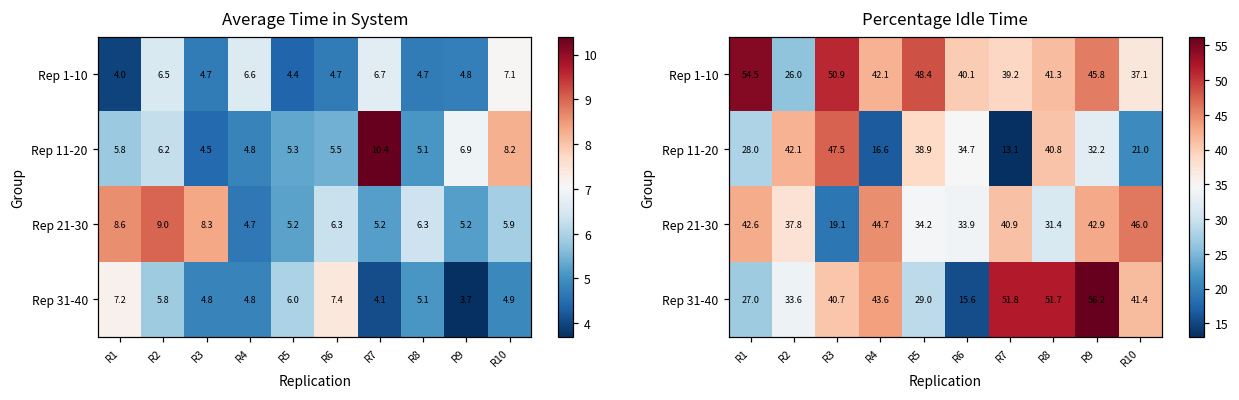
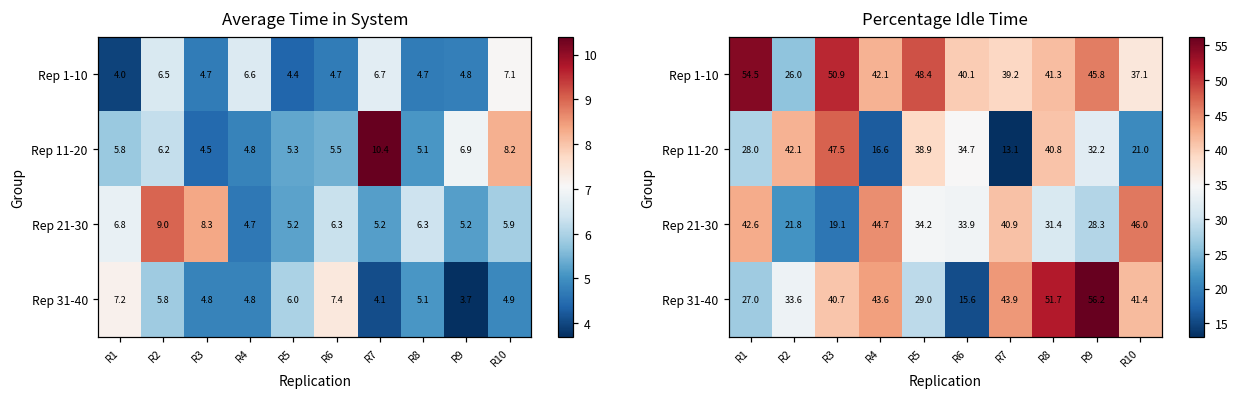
  {
    "Average Time in System": {
      "Rep 1-10": {
        "R1": 4.0,
        "R2": 6.5,
        "R3": 4.7,
        "R4": 6.6,
        "R5": 4.4,
        "R6": 4.7,
        "R7": 6.7,
        "R8": 4.7,
        "R9": 4.8,
        "R10": 7.1
      },
      "Rep 11-20": {
        "R1": 5.8,
        "R2": 6.2,
        "R3": 4.5,
        "R4": 4.8,
        "R5": 5.3,
        "R6": 5.5,
        "R7": 10.4,
        "R8": 5.1,
        "R9": 6.9,
        "R10": 8.2
      },
      "Rep 21-30": {
-       "R1": 8.6,
+       "R1": 6.8,
        "R2": 9.0,
        "R3": 8.3,
        "R4": 4.7,
        "R5": 5.2,
        "R6": 6.3,
        "R7": 5.2,
        "R8": 6.3,
        "R9": 5.2,
        "R10": 5.9
      },
      "Rep 31-40": {
        "R1": 7.2,
        "R2": 5.8,
        "R3": 4.8,
        "R4": 4.8,
        "R5": 6.0,
        "R6": 7.4,
        "R7": 4.1,
        "R8": 5.1,
        "R9": 3.7,
        "R10": 4.9
      }
    },
    "Percentage Idle Time": {
      "Rep 1-10": {
        "R1": 54.5,
        "R2": 26.0,
        "R3": 50.9,
        "R4": 42.1,
        "R5": 48.4,
        "R6": 40.1,
        "R7": 39.2,
        "R8": 41.3,
        "R9": 45.8,
        "R10": 37.1
      },
      "Rep 11-20": {
        "R1": 28.0,
        "R2": 42.1,
        "R3": 47.5,
        "R4": 16.6,
        "R5": 38.9,
        "R6": 34.7,
        "R7": 13.1,
        "R8": 40.8,
        "R9": 32.2,
        "R10": 21.0
      },
      "Rep 21-30": {
        "R1": 42.6,
-       "R2": 37.8,
+       "R2": 21.8,
        "R3": 19.1,
        "R4": 44.7,
        "R5": 34.2,
        "R6": 33.9,
        "R7": 40.9,
        "R8": 31.4,
-       "R9": 42.9,
+       "R9": 28.3,
        "R10": 46.0
      },
      "Rep 31-40": {
        "R1": 27.0,
        "R2": 33.6,
        "R3": 40.7,
        "R4": 43.6,
        "R5": 29.0,
        "R6": 15.6,
-       "R7": 51.8,
+       "R7": 43.9,
        "R8": 51.7,
        "R9": 56.2,
        "R10": 41.4
      }
    }
  }
